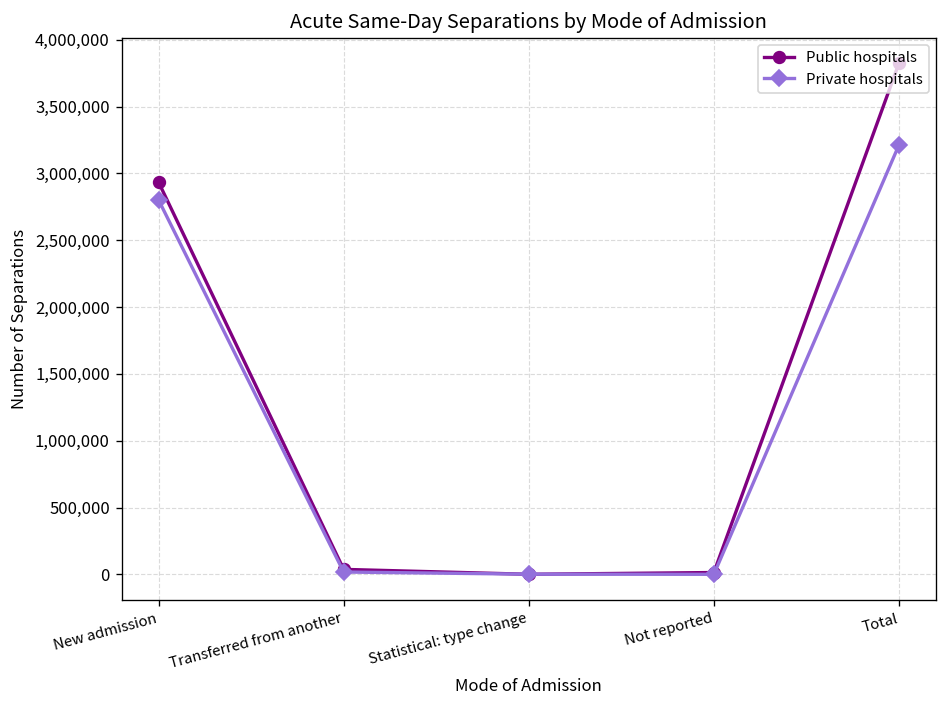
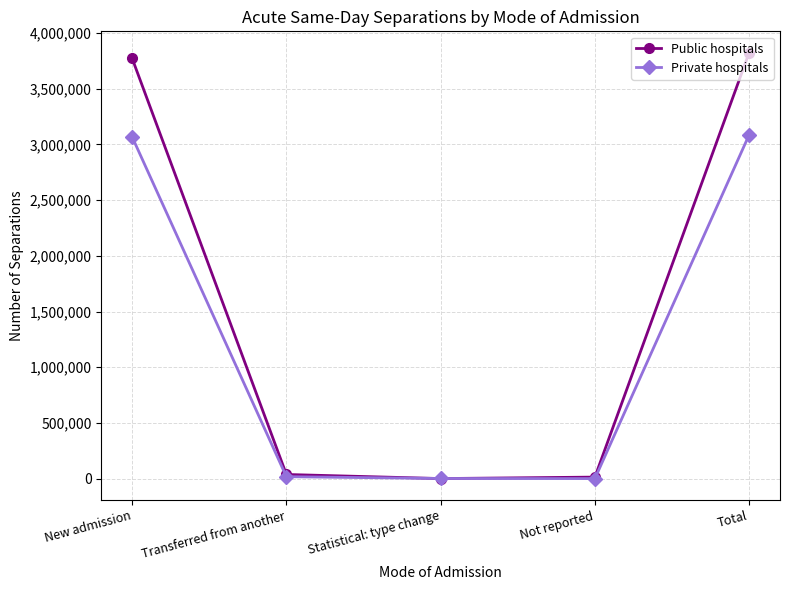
  {
    "Public hospitals": {
-     "New admission": "2,930,000"
+     "New admission": "3,770,000"
    },
    "Private hospitals": {
-     "New admission": "2,800,000",
-     "Total": "3,210,000"
+     "New admission": "3,070,000",
+     "Total": "3,090,000"
    }
  }
